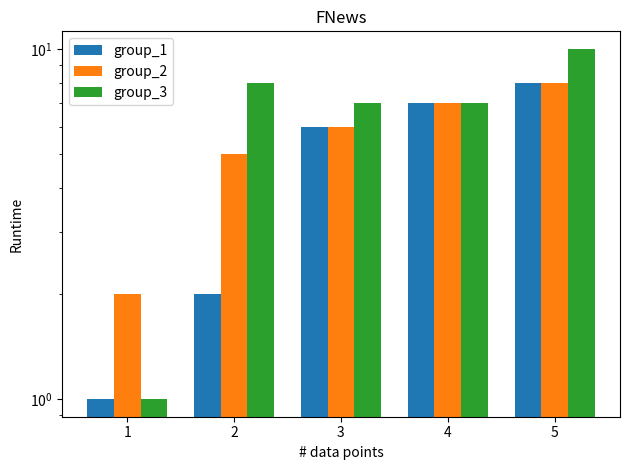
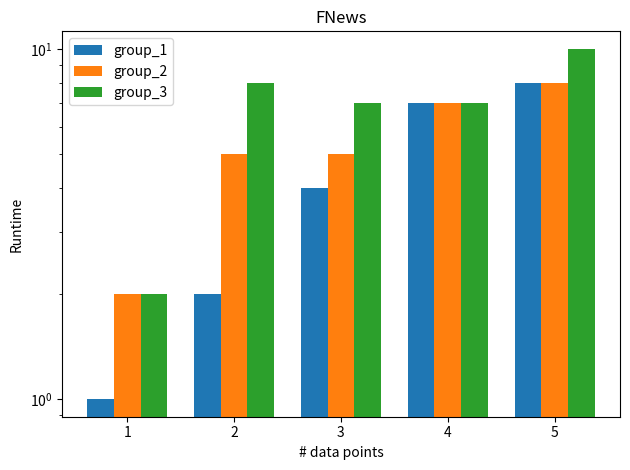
  {
    "group_1": {
      "1": 1,
      "2": 2,
-     "3": 6,
+     "3": 4,
      "4": 7,
      "5": 8
    },
    "group_2": {
      "1": 2,
      "2": 5,
-     "3": 6,
+     "3": 5,
      "4": 7,
      "5": 8
    },
    "group_3": {
-     "1": 1,
+     "1": 2,
      "2": 8,
      "3": 7,
      "4": 7,
      "5": 10
    }
  }
